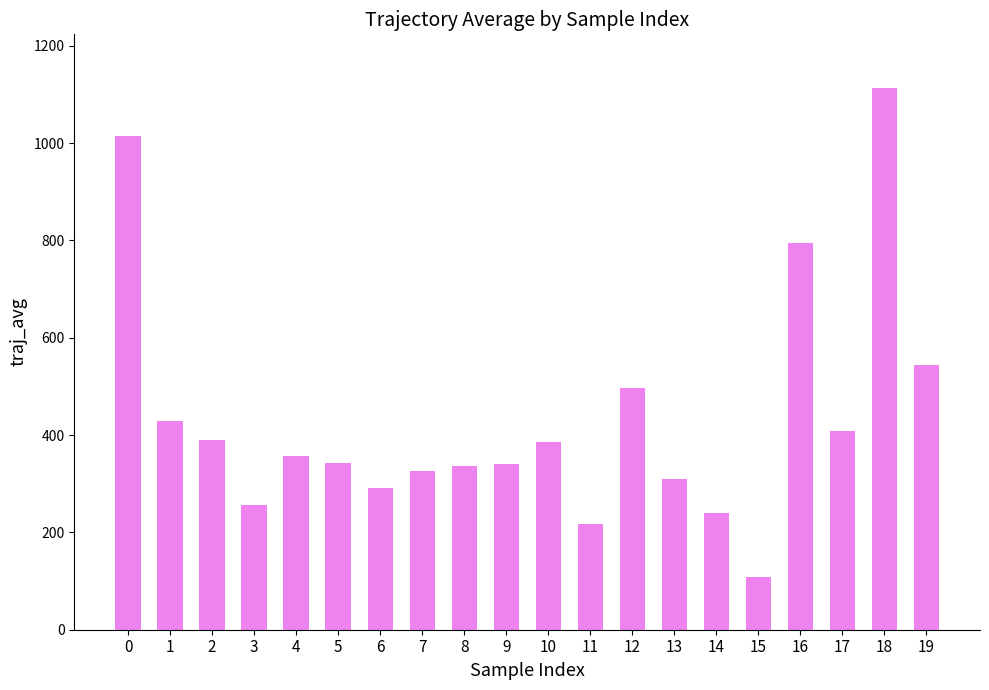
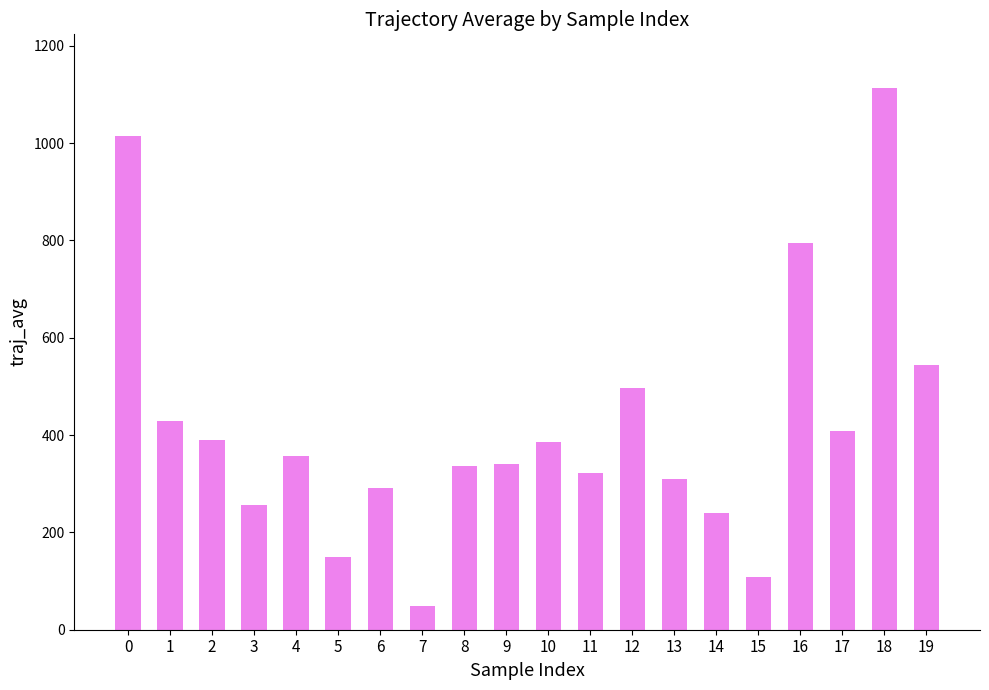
  {
    "0": 1010,
    "1": 430,
    "2": 390,
    "3": 260,
    "4": 360,
-   "5": 340,
+   "5": 150,
    "6": 290,
-   "7": 330,
+   "7": 50,
    "8": 340,
    "9": 340,
    "10": 390,
-   "11": 220,
+   "11": 320,
    "12": 500,
    "13": 310,
    "14": 240,
    "15": 110,
    "16": 800,
    "17": 410,
    "18": 1110,
    "19": 540
  }
